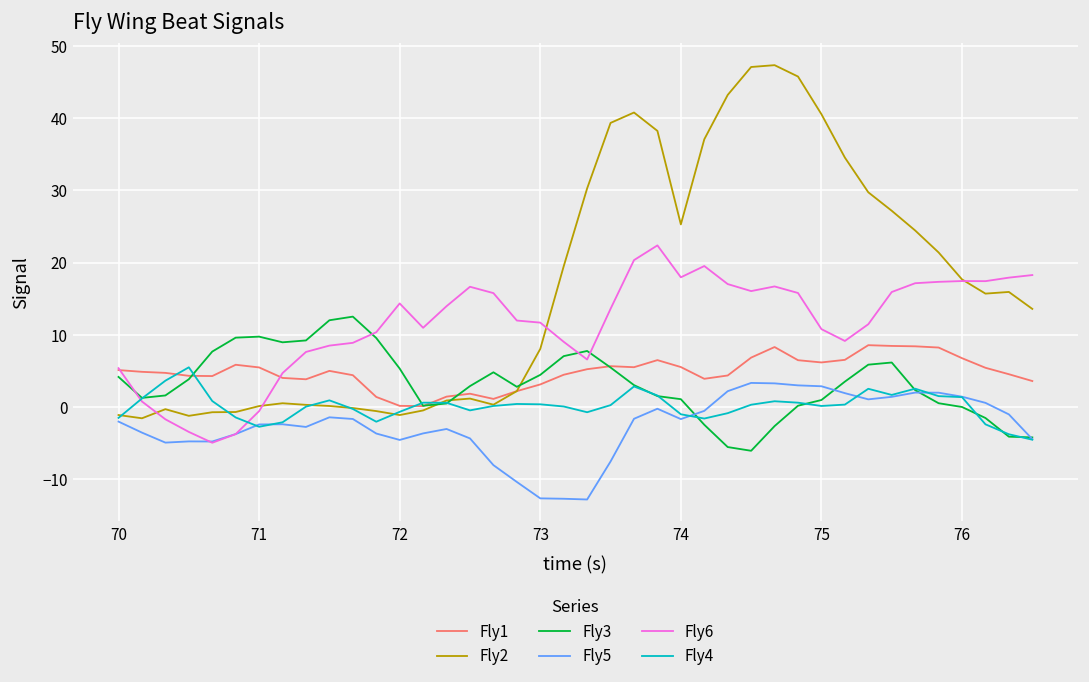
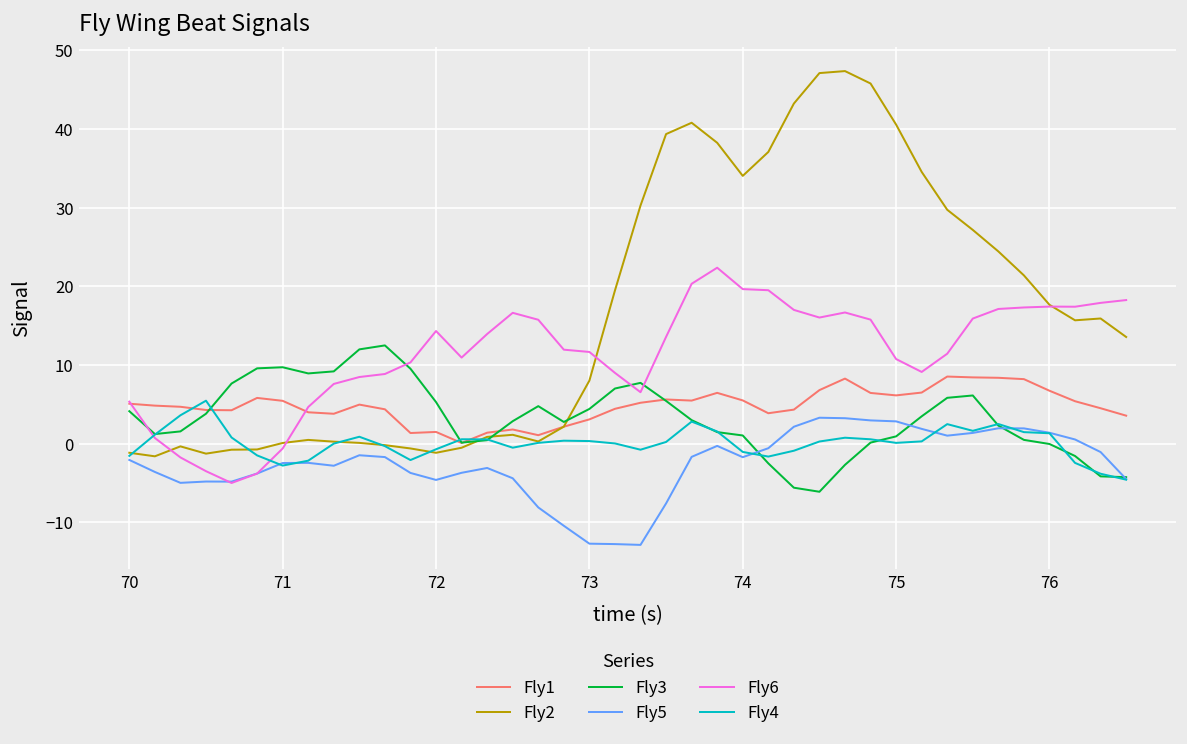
  {
    "Fly1": {
      "71": 5,
-     "72": 0,
+     "72": 2,
      "73": 3,
      "74": 6,
      "75": 6,
      "76": 7
    },
    "Fly2": {
      "70": -1,
      "71": 0,
      "72": -1,
      "73": 8,
-     "74": 25,
+     "74": 34,
      "75": 41
    },
    "Fly3": {
      "70": 4,
      "71": 10,
      "72": 5,
      "73": 4,
      "74": 1,
      "75": 1,
      "76": 0
    },
    "Fly5": {
      "70": -2,
      "72": -5,
      "73": -13,
      "74": -2,
      "75": 3
    },
    "Fly6": {
      "71": -1,
      "72": 14,
      "73": 12,
-     "74": 18,
+     "74": 20,
      "75": 11
    },
    "Fly4": {
      "70": -2,
      "72": -1,
      "73": 0,
      "74": -1,
      "75": 0
    }
  }
